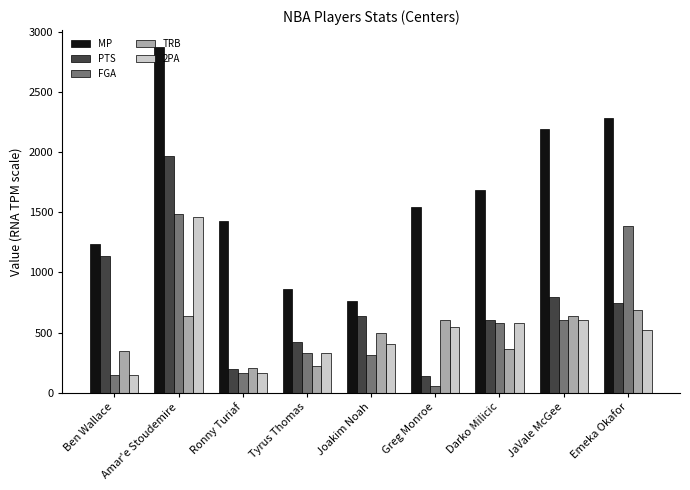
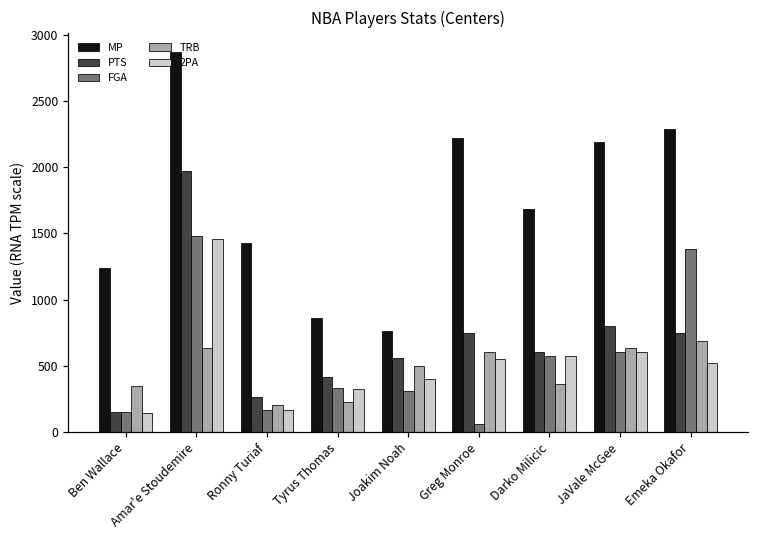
  {
    "MP": {
      "Ben Wallace": 1240,
      "Amar'e Stoudemire": 2870,
      "Ronny Turiaf": 1430,
      "Tyrus Thomas": 860,
      "Joakim Noah": 760,
-     "Greg Monroe": 1540,
+     "Greg Monroe": 2220,
      "Darko Milicic": 1690,
      "JaVale McGee": 2190,
      "Emeka Okafor": 2290
    },
    "PTS": {
-     "Ben Wallace": 1140,
+     "Ben Wallace": 150,
      "Amar'e Stoudemire": 1970,
-     "Ronny Turiaf": 200,
+     "Ronny Turiaf": 270,
      "Tyrus Thomas": 420,
-     "Joakim Noah": 640,
-     "Greg Monroe": 140,
+     "Joakim Noah": 560,
+     "Greg Monroe": 750,
      "Darko Milicic": 610,
      "JaVale McGee": 800,
      "Emeka Okafor": 750
    },
    "FGA": {
      "Ben Wallace": 150,
      "Amar'e Stoudemire": 1480,
      "Ronny Turiaf": 160,
      "Tyrus Thomas": 330,
      "Joakim Noah": 310,
      "Greg Monroe": 60,
      "Darko Milicic": 580,
      "JaVale McGee": 600,
      "Emeka Okafor": 1380
    }
  }
